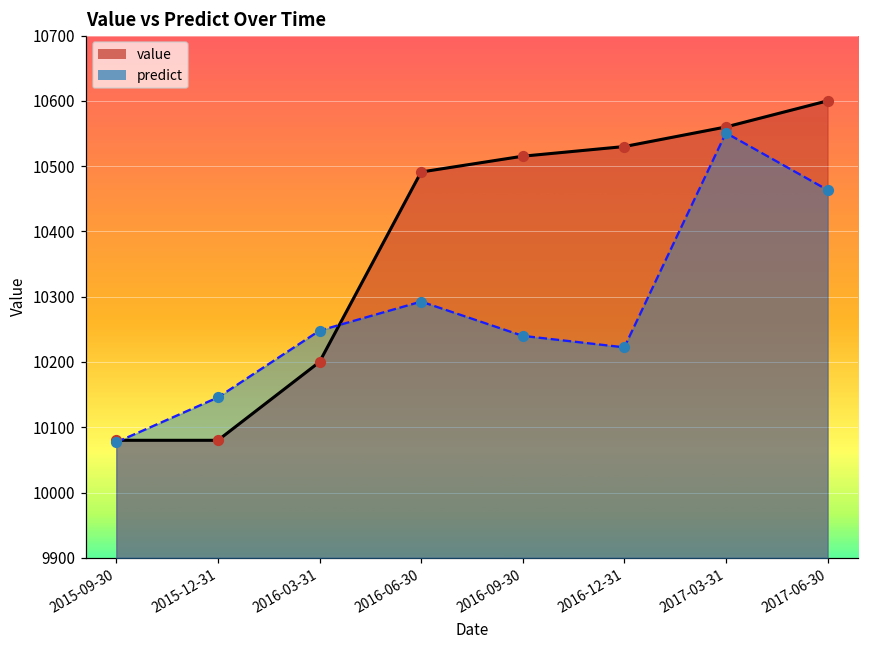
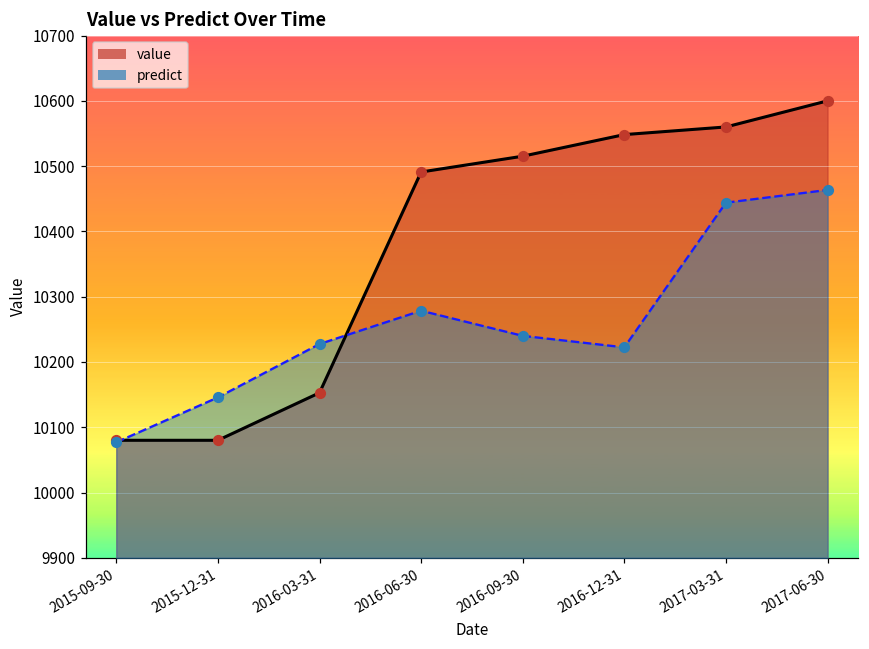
  {
    "value": {
      "2015-12-31": 10080,
-     "2016-03-31": 10200,
+     "2016-03-31": 10150,
      "2016-06-30": 10490,
      "2016-09-30": 10520,
-     "2016-12-31": 10530,
+     "2016-12-31": 10550,
      "2017-03-31": 10560,
      "2017-06-30": 10600
    },
    "predict": {
      "2015-12-31": 10150,
-     "2016-03-31": 10250,
-     "2016-06-30": 10290,
+     "2016-03-31": 10230,
+     "2016-06-30": 10280,
      "2016-09-30": 10240,
      "2016-12-31": 10220,
-     "2017-03-31": 10550,
+     "2017-03-31": 10440,
      "2017-06-30": 10460
    }
  }
